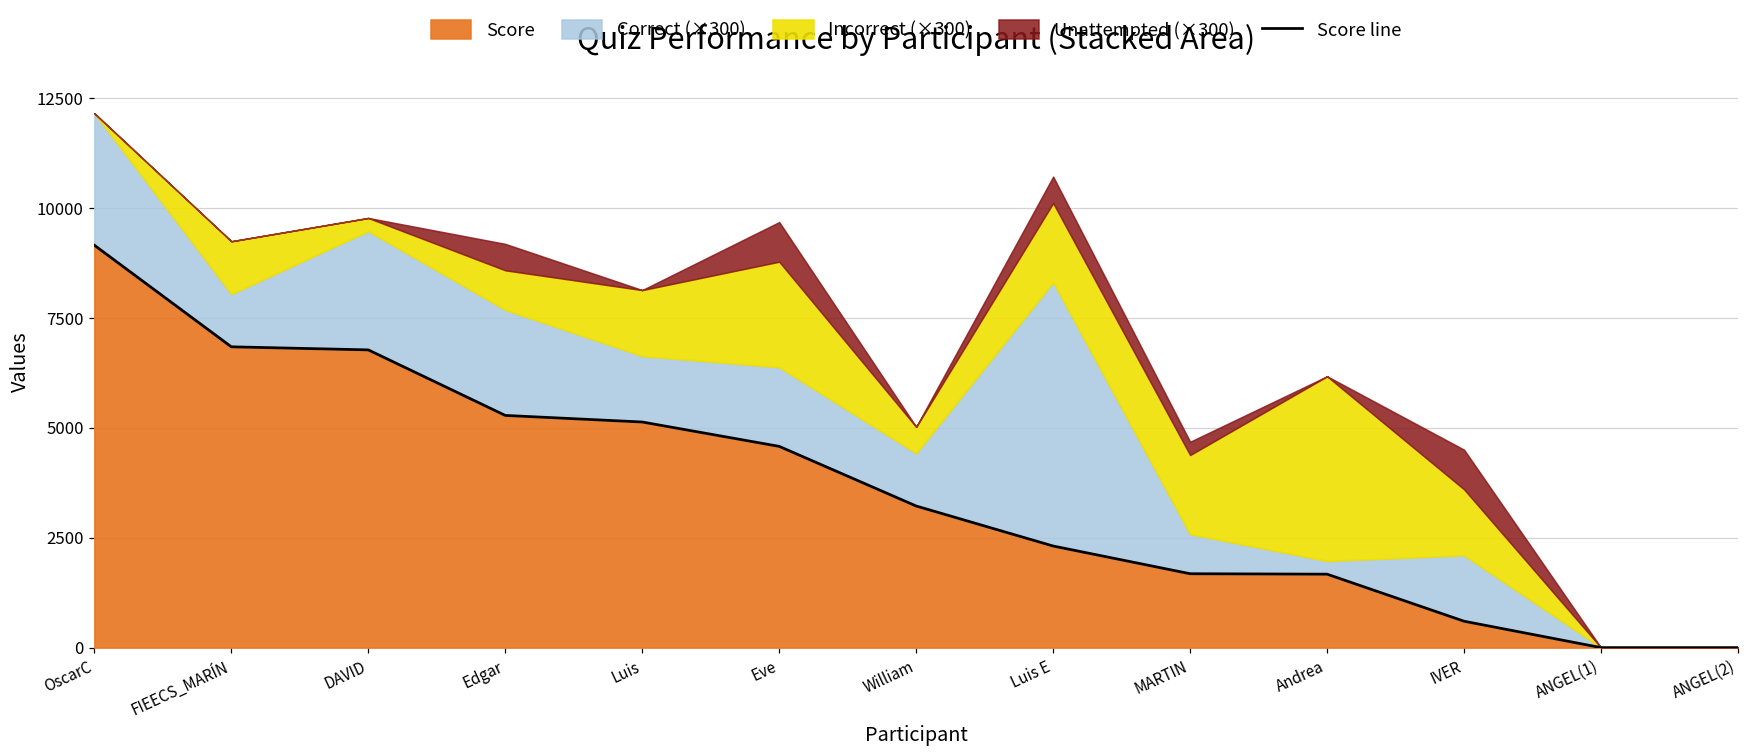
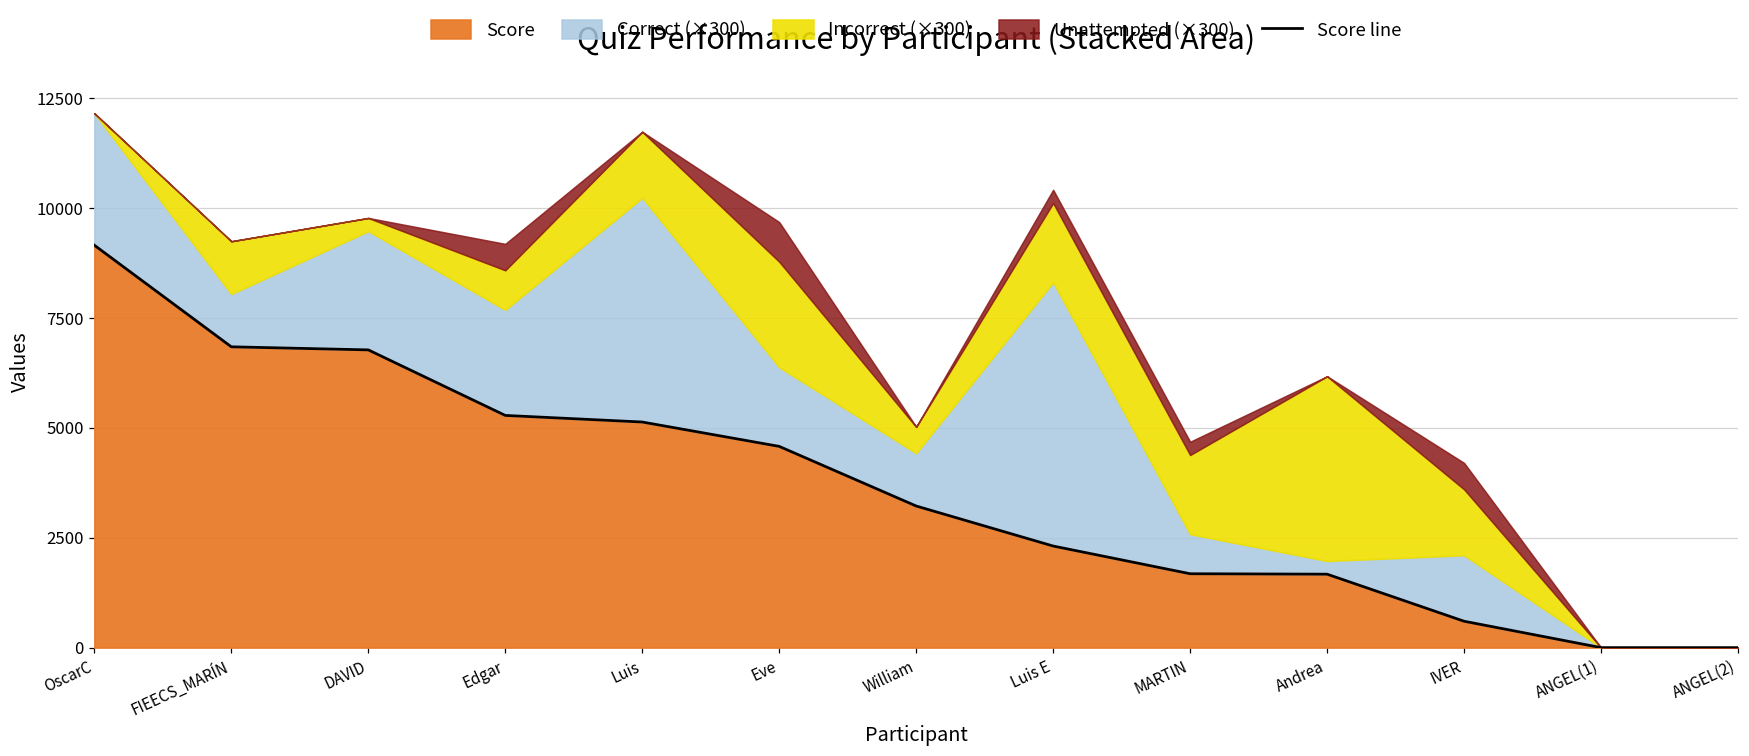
  {
    "Score": {
      "OscarC": 9200,
      "FIEECS_MARÍN": 6800,
      "DAVID": 6800,
      "Edgar": 5300,
      "Luis": 5100,
      "Eve": 4600,
      "William": 3200,
      "Luis E": 2300,
      "MARTIN": 1700,
      "Andrea": 1700,
      "IVER": 600
    },
    "Correct (×300)": {
      "FIEECS_MARÍN": 1200,
      "DAVID": 2700,
      "Edgar": 2400,
-     "Luis": 1500,
+     "Luis": 5100,
      "Eve": 1800,
      "William": 1200,
      "Luis E": 6000,
      "MARTIN": 900,
      "Andrea": 300,
      "IVER": 1500
    },
    "Incorrect (×300)": {
      "Edgar": 900,
      "Eve": 2400,
      "Luis E": 1800,
      "MARTIN": 1800,
      "IVER": 1500
    },
    "Unattempted (×300)": {
      "Edgar": 600,
      "Eve": 900,
-     "Luis E": 600,
+     "Luis E": 300,
      "MARTIN": 300,
-     "IVER": 900
+     "IVER": 600
    }
  }
